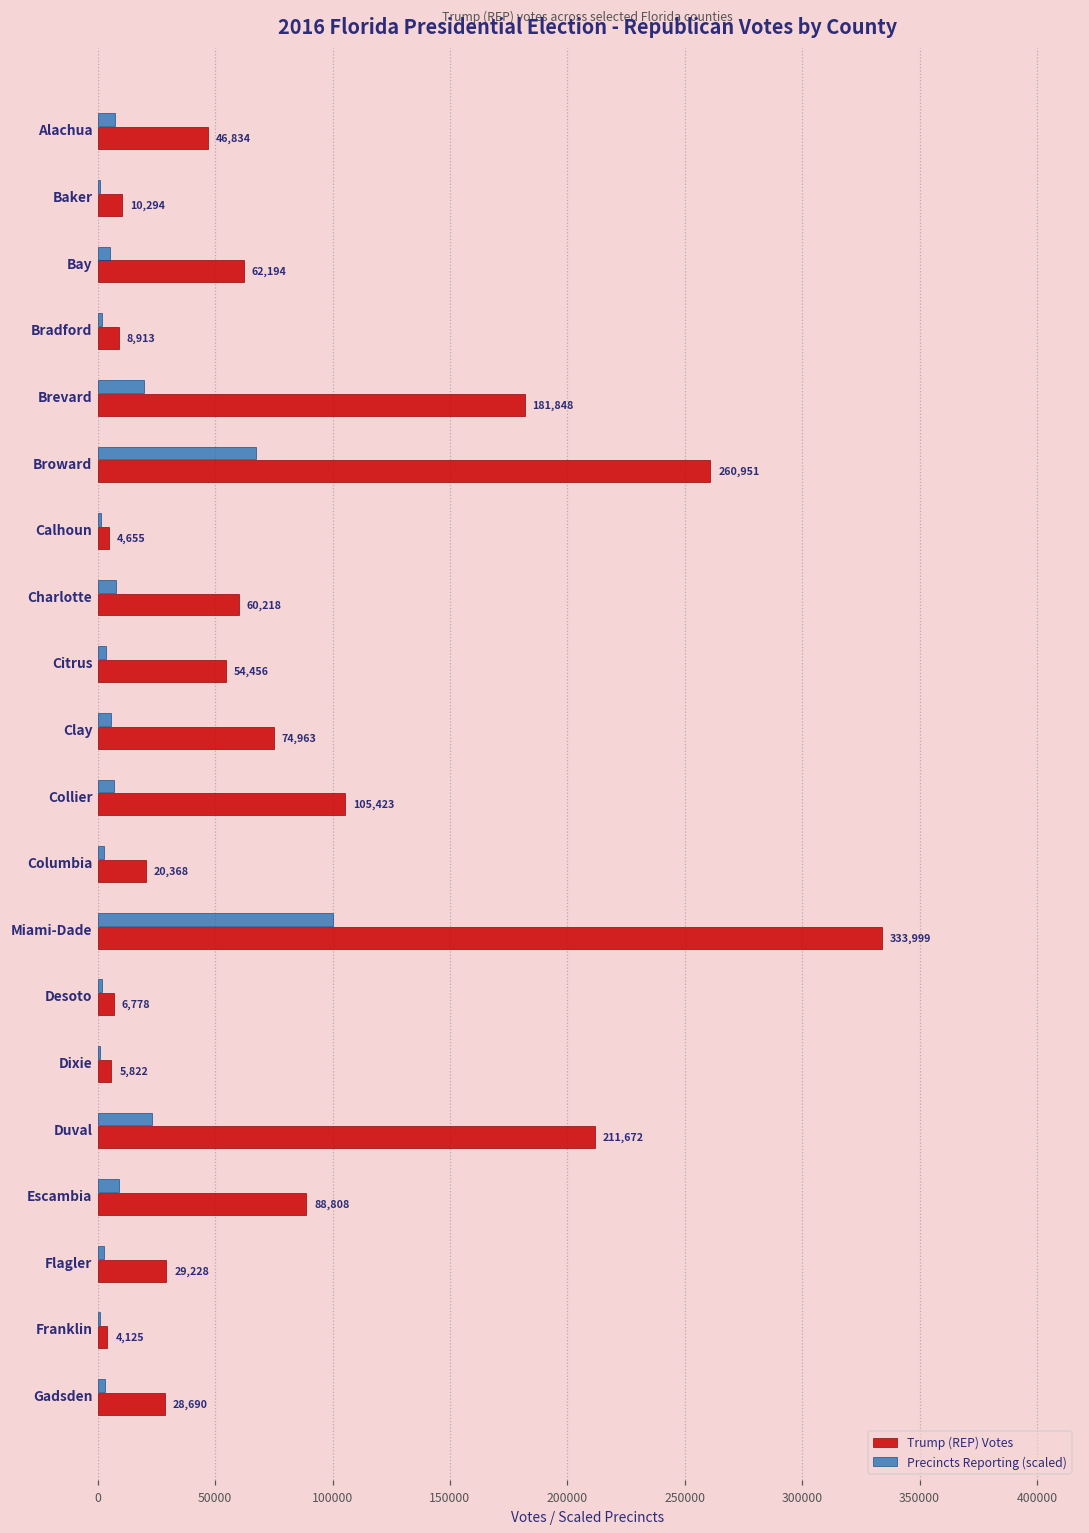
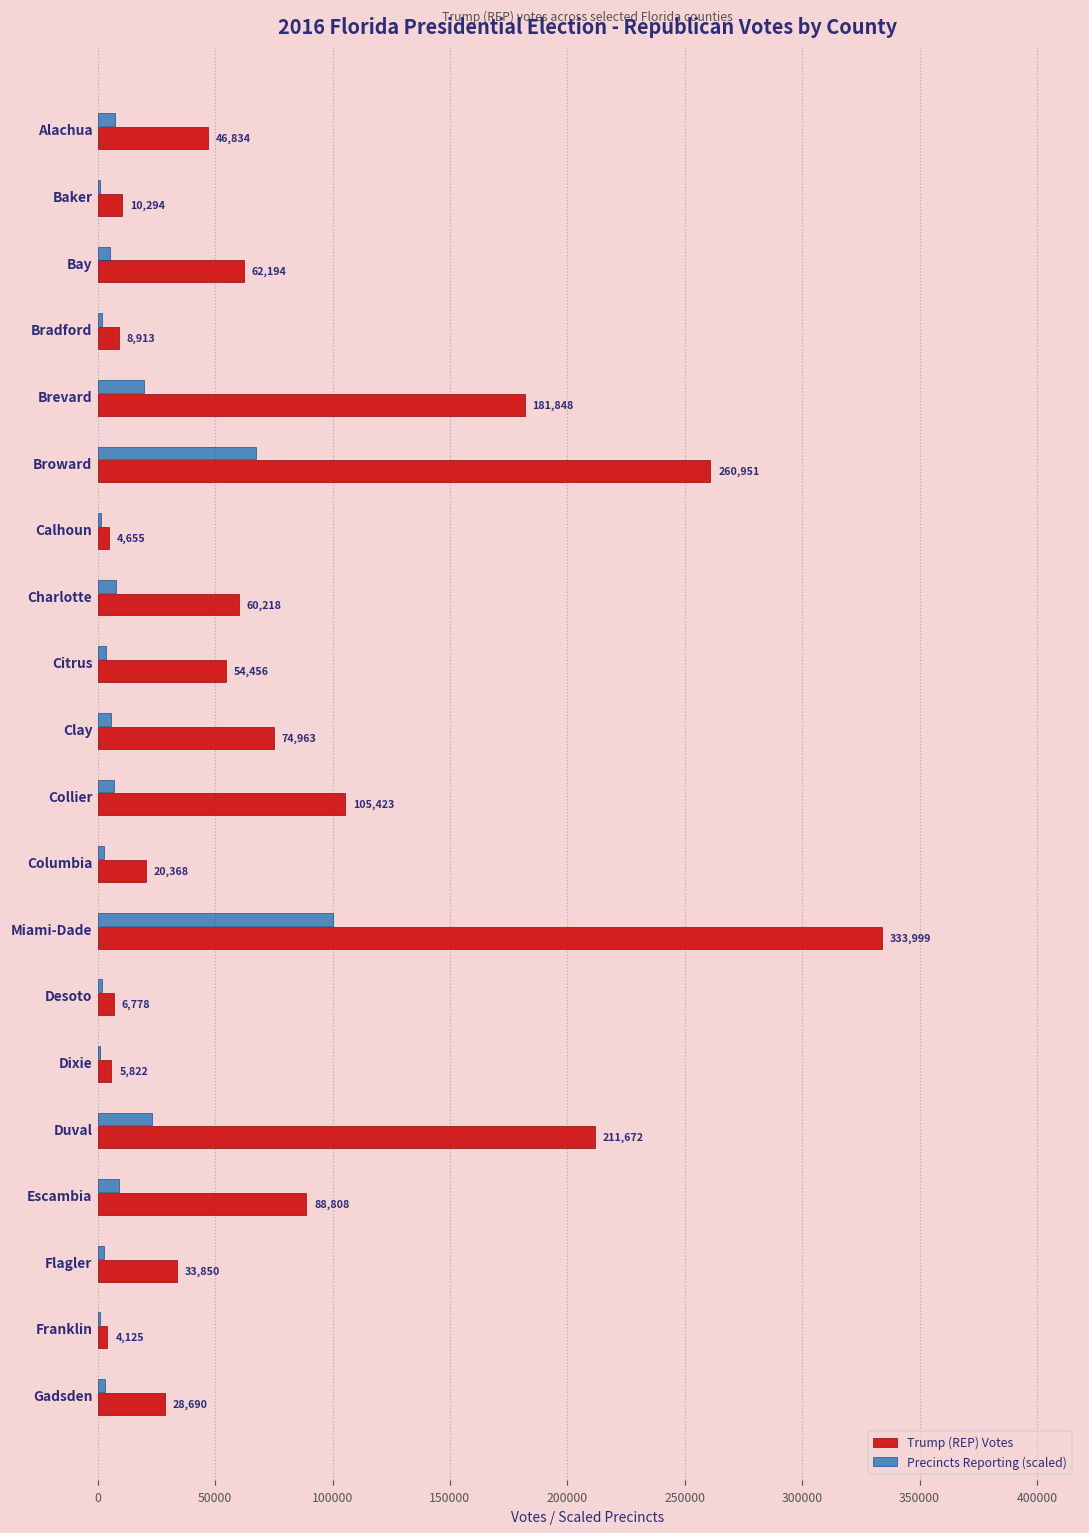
  {
    "Trump (REP) Votes": {
      "Alachua": "46,834",
      "Baker": "10,294",
      "Bay": "62,194",
      "Bradford": "8,913",
      "Brevard": "181,848",
      "Broward": "260,951",
      "Calhoun": "4,655",
      "Charlotte": "60,218",
      "Citrus": "54,456",
      "Clay": "74,963",
      "Collier": "105,423",
      "Columbia": "20,368",
      "Miami-Dade": "333,999",
      "Desoto": "6,778",
      "Dixie": "5,822",
      "Duval": "211,672",
      "Escambia": "88,808",
-     "Flagler": "29,228",
+     "Flagler": "33,850",
      "Franklin": "4,125",
      "Gadsden": "28,690"
    },
    "Precincts Reporting (scaled)": {
      "Alachua": "7000",
      "Bay": "5000",
      "Bradford": "2000",
      "Brevard": "20000",
      "Broward": "67000",
      "Calhoun": "1000",
      "Charlotte": "8000",
      "Citrus": "4000",
      "Clay": "5000",
      "Collier": "7000",
      "Columbia": "3000",
      "Miami-Dade": "100000",
      "Desoto": "2000",
      "Duval": "23000",
      "Escambia": "9000",
      "Flagler": "3000",
      "Gadsden": "3000"
    }
  }
